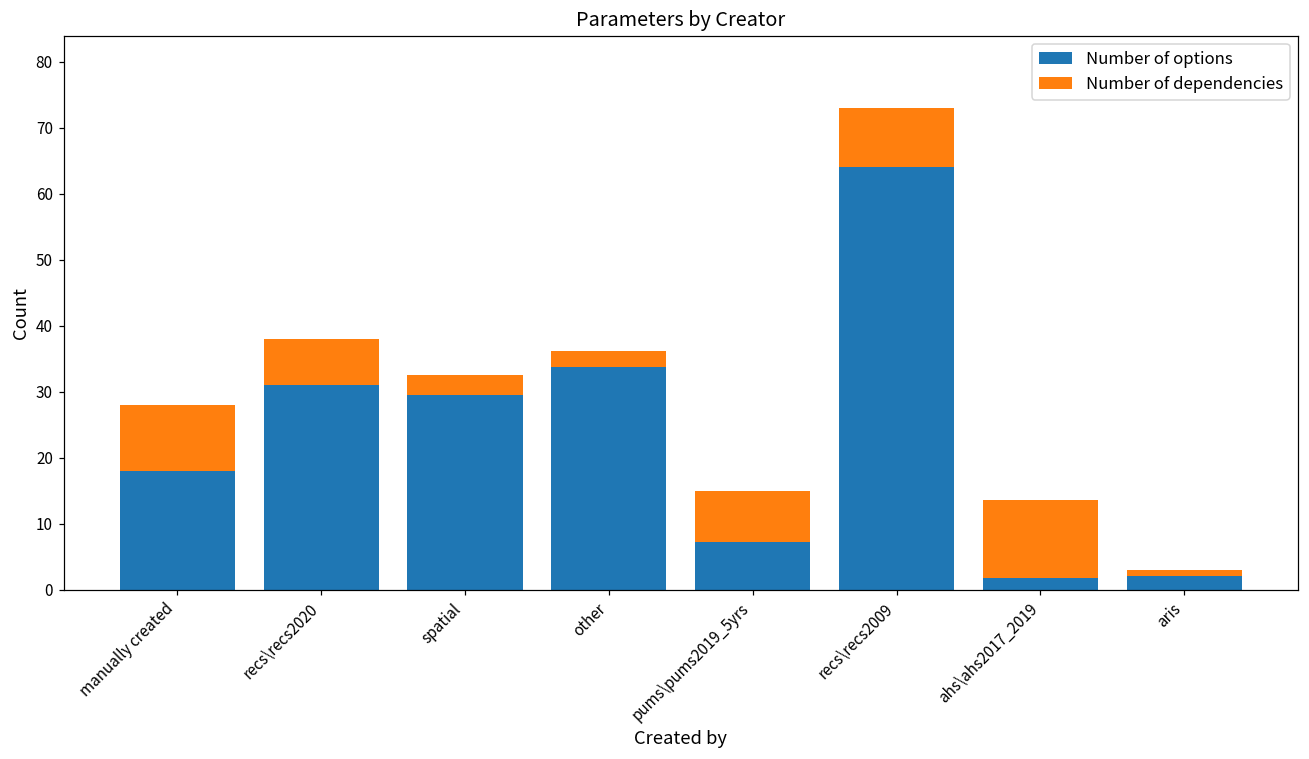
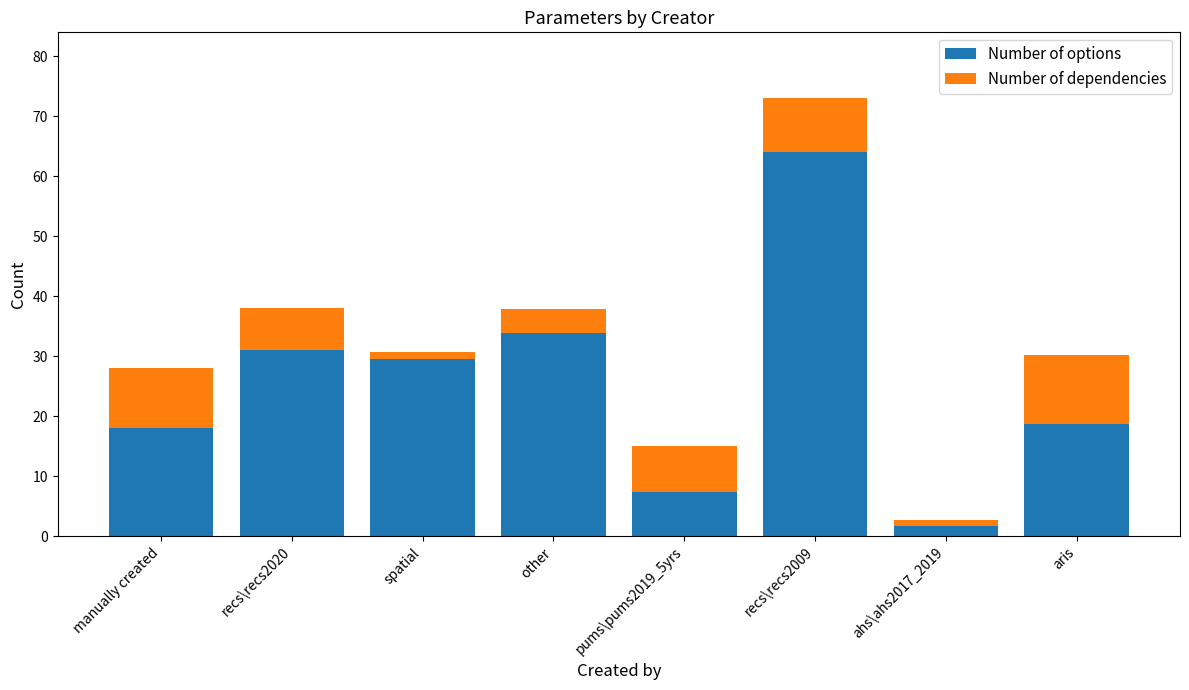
  {
    "Number of options": {
      "manually created": 18,
      "recs\\recs2020": 31,
      "spatial": 30,
      "other": 34,
      "pums\\pums2019_5yrs": 7,
      "recs\\recs2009": 64,
      "ahs\\ahs2017_2019": 2,
-     "aris": 2
+     "aris": 19
    },
    "Number of dependencies": {
      "manually created": 10,
      "recs\\recs2020": 7,
-     "spatial": 3,
-     "other": 2,
+     "spatial": 1,
+     "other": 4,
      "pums\\pums2019_5yrs": 8,
      "recs\\recs2009": 9,
-     "ahs\\ahs2017_2019": 12,
-     "aris": 1
+     "ahs\\ahs2017_2019": 1,
+     "aris": 12
    }
  }
